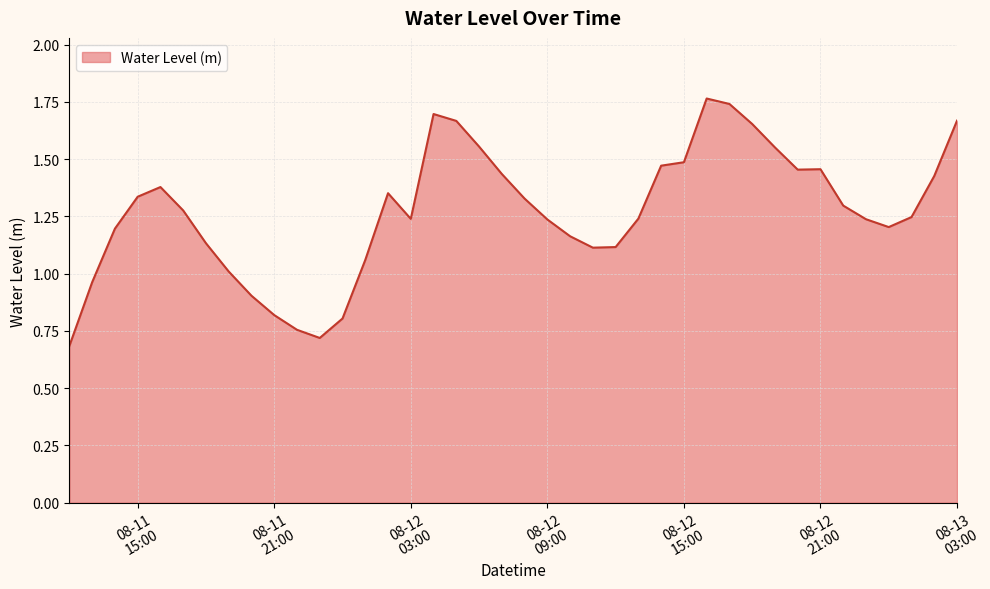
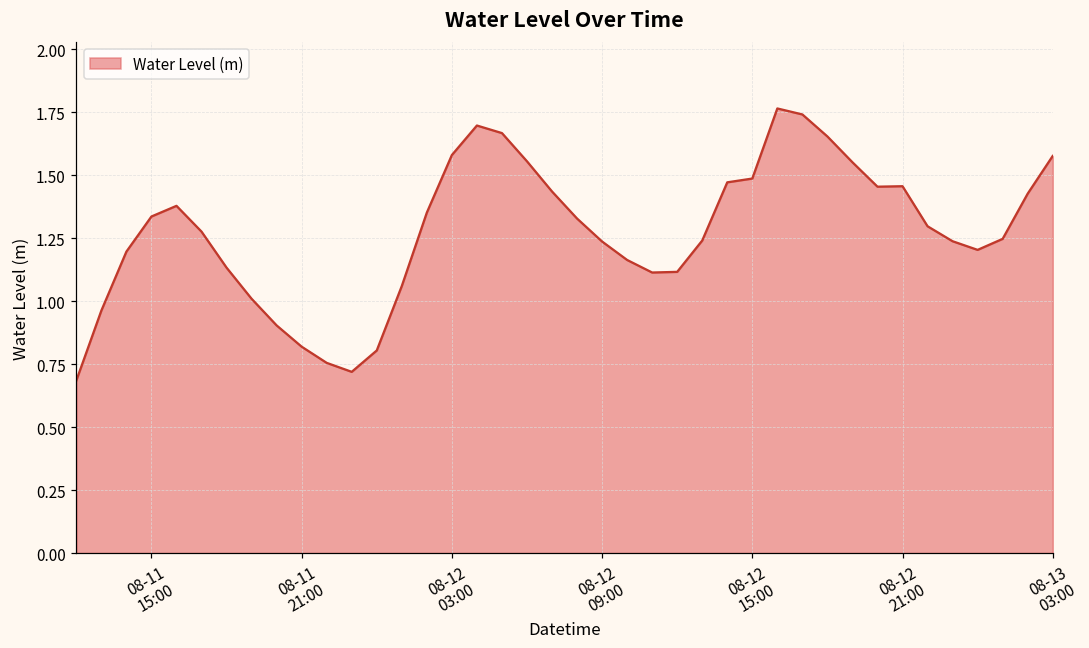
  {
    "08-11 15:00": 1.34,
    "08-11 21:00": 0.82,
-   "08-12 03:00": 1.24,
+   "08-12 03:00": 1.58,
    "08-12 09:00": 1.24,
    "08-12 15:00": 1.49,
    "08-12 21:00": 1.46,
-   "08-13 03:00": 1.67
+   "08-13 03:00": 1.58
  }
